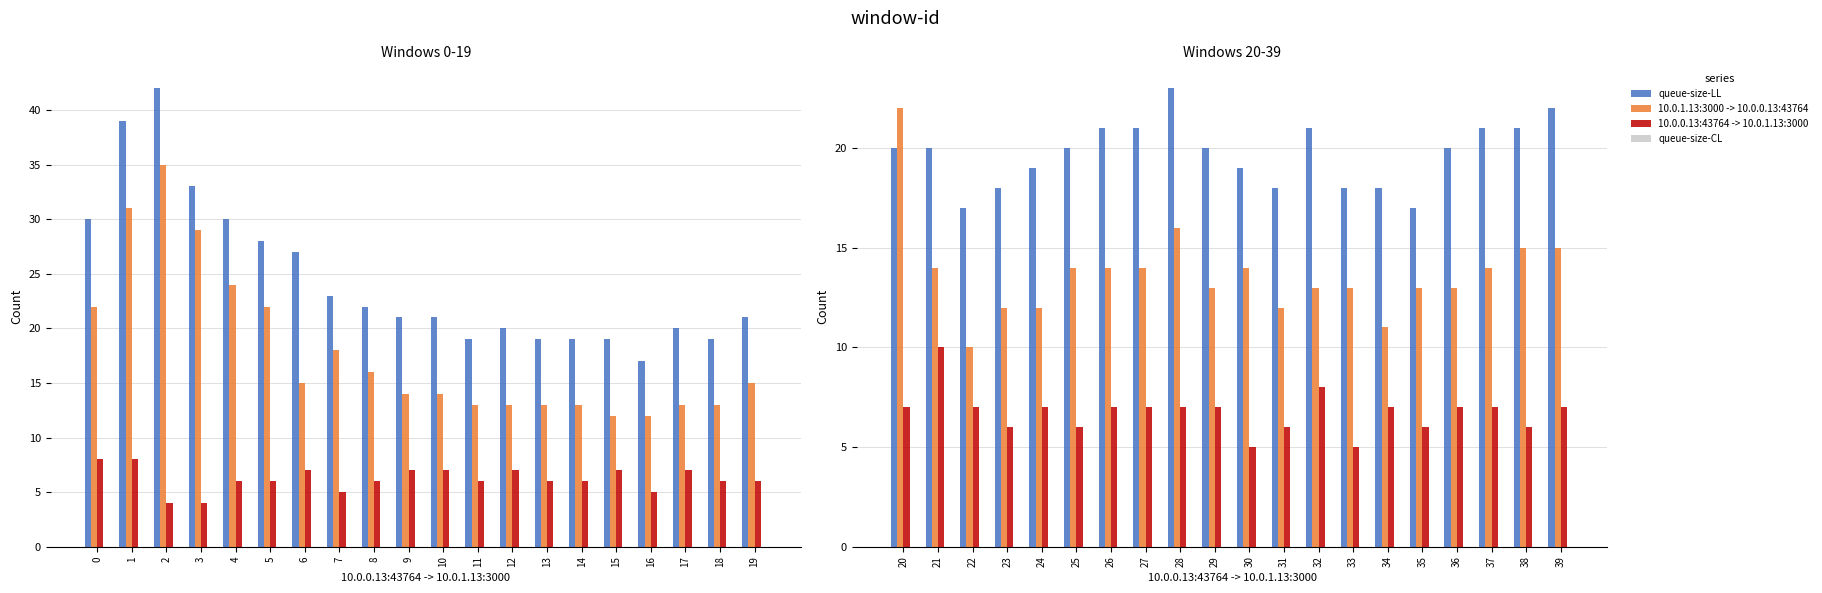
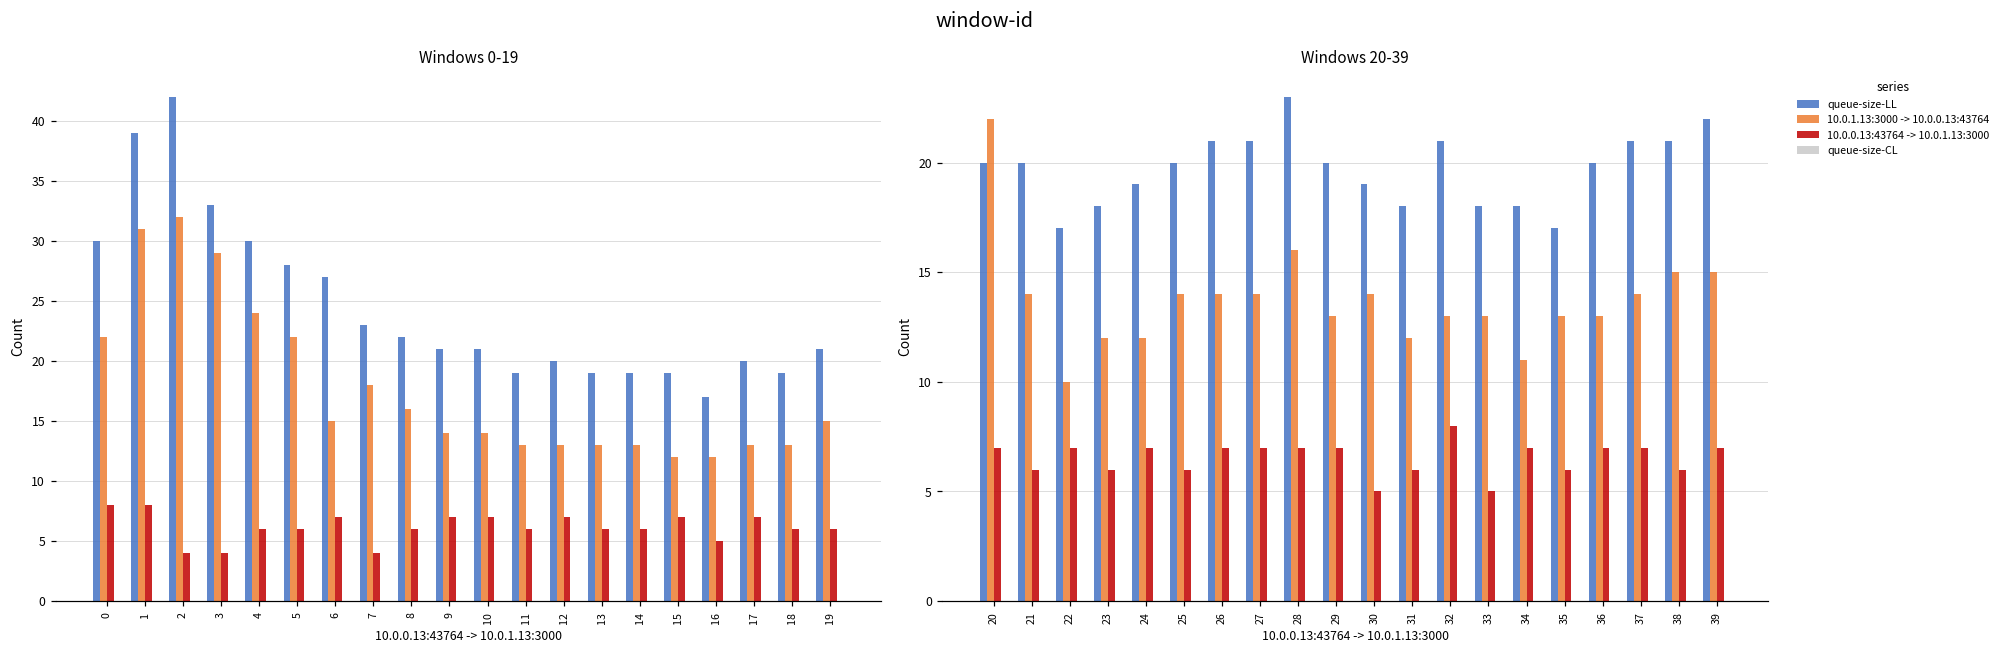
  {
    "Windows 0-19": {
      "queue-size-LL": {
        "0": 30,
        "1": 39,
        "2": 42,
        "3": 33,
        "4": 30,
        "5": 28,
        "6": 27,
        "7": 23,
        "8": 22,
        "9": 21,
        "10": 21,
        "11": 19,
        "12": 20,
        "13": 19,
        "14": 19,
        "15": 19,
        "16": 17,
        "17": 20,
        "18": 19,
        "19": 21
      },
      "10.0.1.13:3000 -> 10.0.0.13:43764": {
        "0": 22,
        "1": 31,
-       "2": 35,
+       "2": 32,
        "3": 29,
        "4": 24,
        "5": 22,
        "6": 15,
        "7": 18,
        "8": 16,
        "9": 14,
        "10": 14,
        "11": 13,
        "12": 13,
        "13": 13,
        "14": 13,
        "15": 12,
        "16": 12,
        "17": 13,
        "18": 13,
        "19": 15
      },
      "10.0.0.13:43764 -> 10.0.1.13:3000": {
        "0": 8,
        "1": 8,
        "2": 4,
        "3": 4,
        "4": 6,
        "5": 6,
        "6": 7,
-       "7": 5,
+       "7": 4,
        "8": 6,
        "9": 7,
        "10": 7,
        "11": 6,
        "12": 7,
        "13": 6,
        "14": 6,
        "15": 7,
        "16": 5,
        "17": 7,
        "18": 6,
        "19": 6
      },
      "queue-size-CL": {
        "0": 0,
        "1": 0,
        "2": 0,
        "3": 0,
        "4": 0,
        "5": 0,
        "6": 0,
        "7": 0,
        "8": 0,
        "9": 0,
        "10": 0,
        "11": 0,
        "12": 0,
        "13": 0,
        "14": 0,
        "15": 0,
        "16": 0,
        "17": 0,
        "18": 0,
        "19": 0
      }
    },
    "Windows 20-39": {
      "queue-size-LL": {
        "20": 20,
        "21": 20,
        "22": 17,
        "23": 18,
        "24": 19,
        "25": 20,
        "26": 21,
        "27": 21,
        "28": 23,
        "29": 20,
        "30": 19,
        "31": 18,
        "32": 21,
        "33": 18,
        "34": 18,
        "35": 17,
        "36": 20,
        "37": 21,
        "38": 21,
        "39": 22
      },
      "10.0.1.13:3000 -> 10.0.0.13:43764": {
        "20": 22,
        "21": 14,
        "22": 10,
        "23": 12,
        "24": 12,
        "25": 14,
        "26": 14,
        "27": 14,
        "28": 16,
        "29": 13,
        "30": 14,
        "31": 12,
        "32": 13,
        "33": 13,
        "34": 11,
        "35": 13,
        "36": 13,
        "37": 14,
        "38": 15,
        "39": 15
      },
      "10.0.0.13:43764 -> 10.0.1.13:3000": {
        "20": 7,
-       "21": 10,
+       "21": 6,
        "22": 7,
        "23": 6,
        "24": 7,
        "25": 6,
        "26": 7,
        "27": 7,
        "28": 7,
        "29": 7,
        "30": 5,
        "31": 6,
        "32": 8,
        "33": 5,
        "34": 7,
        "35": 6,
        "36": 7,
        "37": 7,
        "38": 6,
        "39": 7
      },
      "queue-size-CL": {
        "20": 0,
        "21": 0,
        "22": 0,
        "23": 0,
        "24": 0,
        "25": 0,
        "26": 0,
        "27": 0,
        "28": 0,
        "29": 0,
        "30": 0,
        "31": 0,
        "32": 0,
        "33": 0,
        "34": 0,
        "35": 0,
        "36": 0,
        "37": 0,
        "38": 0,
        "39": 0
      }
    }
  }
